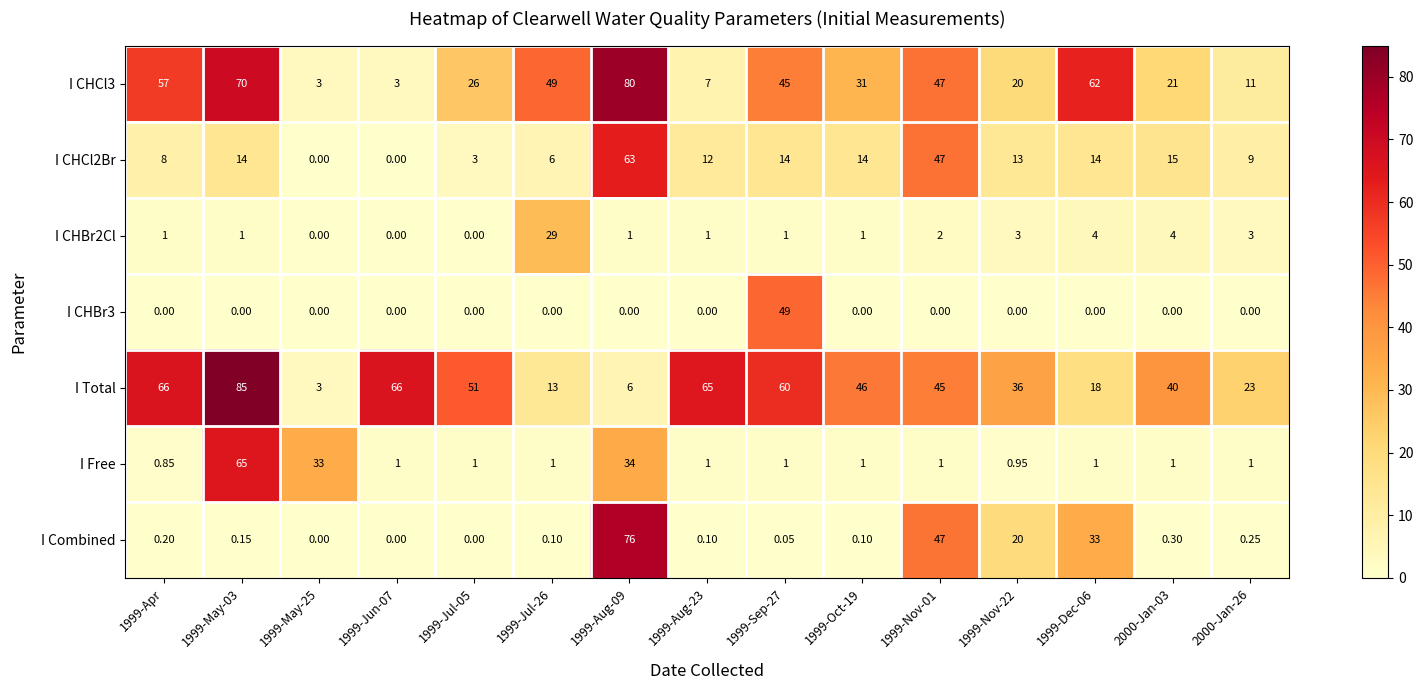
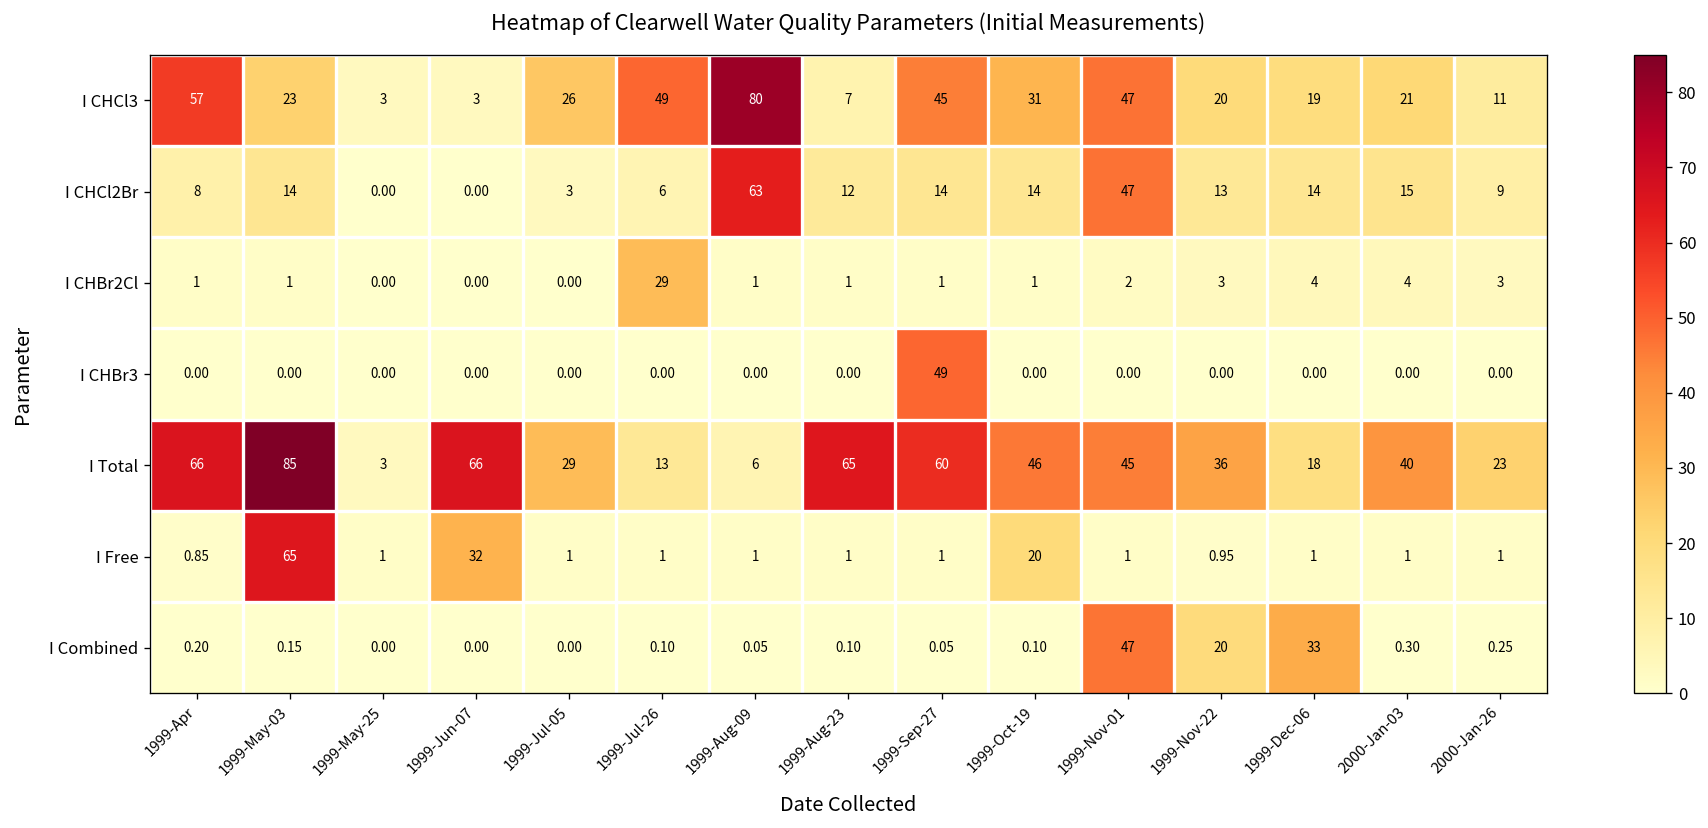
  {
    "I CHCl3": {
      "1999-Apr": 57,
-     "1999-May-03": 70,
+     "1999-May-03": 23,
      "1999-May-25": 3,
      "1999-Jun-07": 3,
      "1999-Jul-05": 26,
      "1999-Jul-26": 49,
      "1999-Aug-09": 80,
      "1999-Aug-23": 7,
      "1999-Sep-27": 45,
      "1999-Oct-19": 31,
      "1999-Nov-01": 47,
      "1999-Nov-22": 20,
-     "1999-Dec-06": 62,
+     "1999-Dec-06": 19,
      "2000-Jan-03": 21,
      "2000-Jan-26": 11
    },
    "I CHCl2Br": {
      "1999-Apr": 8,
      "1999-May-03": 14,
      "1999-May-25": 0.00,
      "1999-Jun-07": 0.00,
      "1999-Jul-05": 3,
      "1999-Jul-26": 6,
      "1999-Aug-09": 63,
      "1999-Aug-23": 12,
      "1999-Sep-27": 14,
      "1999-Oct-19": 14,
      "1999-Nov-01": 47,
      "1999-Nov-22": 13,
      "1999-Dec-06": 14,
      "2000-Jan-03": 15,
      "2000-Jan-26": 9
    },
    "I CHBr2Cl": {
      "1999-Apr": 1,
      "1999-May-03": 1,
      "1999-May-25": 0.00,
      "1999-Jun-07": 0.00,
      "1999-Jul-05": 0.00,
      "1999-Jul-26": 29,
      "1999-Aug-09": 1,
      "1999-Aug-23": 1,
      "1999-Sep-27": 1,
      "1999-Oct-19": 1,
      "1999-Nov-01": 2,
      "1999-Nov-22": 3,
      "1999-Dec-06": 4,
      "2000-Jan-03": 4,
      "2000-Jan-26": 3
    },
    "I CHBr3": {
      "1999-Apr": 0.00,
      "1999-May-03": 0.00,
      "1999-May-25": 0.00,
      "1999-Jun-07": 0.00,
      "1999-Jul-05": 0.00,
      "1999-Jul-26": 0.00,
      "1999-Aug-09": 0.00,
      "1999-Aug-23": 0.00,
      "1999-Sep-27": 49,
      "1999-Oct-19": 0.00,
      "1999-Nov-01": 0.00,
      "1999-Nov-22": 0.00,
      "1999-Dec-06": 0.00,
      "2000-Jan-03": 0.00,
      "2000-Jan-26": 0.00
    },
    "I Total": {
      "1999-Apr": 66,
      "1999-May-03": 85,
      "1999-May-25": 3,
      "1999-Jun-07": 66,
-     "1999-Jul-05": 51,
+     "1999-Jul-05": 29,
      "1999-Jul-26": 13,
      "1999-Aug-09": 6,
      "1999-Aug-23": 65,
      "1999-Sep-27": 60,
      "1999-Oct-19": 46,
      "1999-Nov-01": 45,
      "1999-Nov-22": 36,
      "1999-Dec-06": 18,
      "2000-Jan-03": 40,
      "2000-Jan-26": 23
    },
    "I Free": {
      "1999-Apr": 0.85,
      "1999-May-03": 65,
-     "1999-May-25": 33,
-     "1999-Jun-07": 1,
+     "1999-May-25": 1,
+     "1999-Jun-07": 32,
      "1999-Jul-05": 1,
      "1999-Jul-26": 1,
-     "1999-Aug-09": 34,
+     "1999-Aug-09": 1,
      "1999-Aug-23": 1,
      "1999-Sep-27": 1,
-     "1999-Oct-19": 1,
+     "1999-Oct-19": 20,
      "1999-Nov-01": 1,
      "1999-Nov-22": 0.95,
      "1999-Dec-06": 1,
      "2000-Jan-03": 1,
      "2000-Jan-26": 1
    },
    "I Combined": {
      "1999-Apr": 0.20,
      "1999-May-03": 0.15,
      "1999-May-25": 0.00,
      "1999-Jun-07": 0.00,
      "1999-Jul-05": 0.00,
      "1999-Jul-26": 0.10,
-     "1999-Aug-09": 76,
+     "1999-Aug-09": 0.05,
      "1999-Aug-23": 0.10,
      "1999-Sep-27": 0.05,
      "1999-Oct-19": 0.10,
      "1999-Nov-01": 47,
      "1999-Nov-22": 20,
      "1999-Dec-06": 33,
      "2000-Jan-03": 0.30,
      "2000-Jan-26": 0.25
    }
  }
